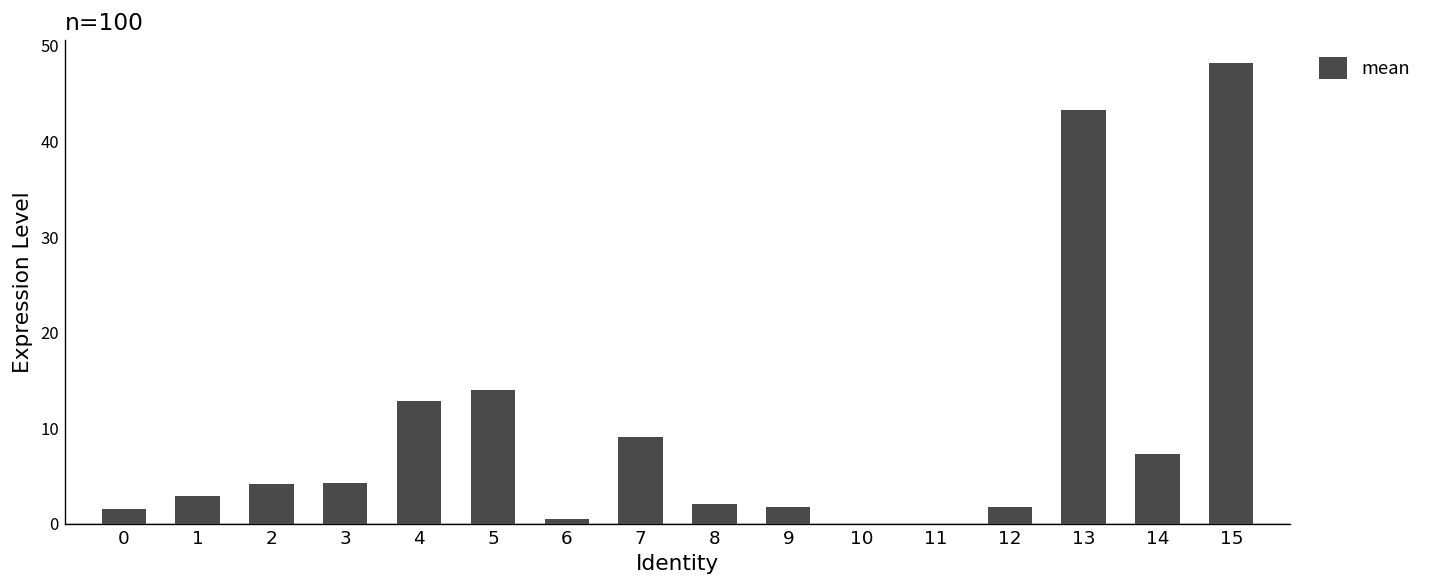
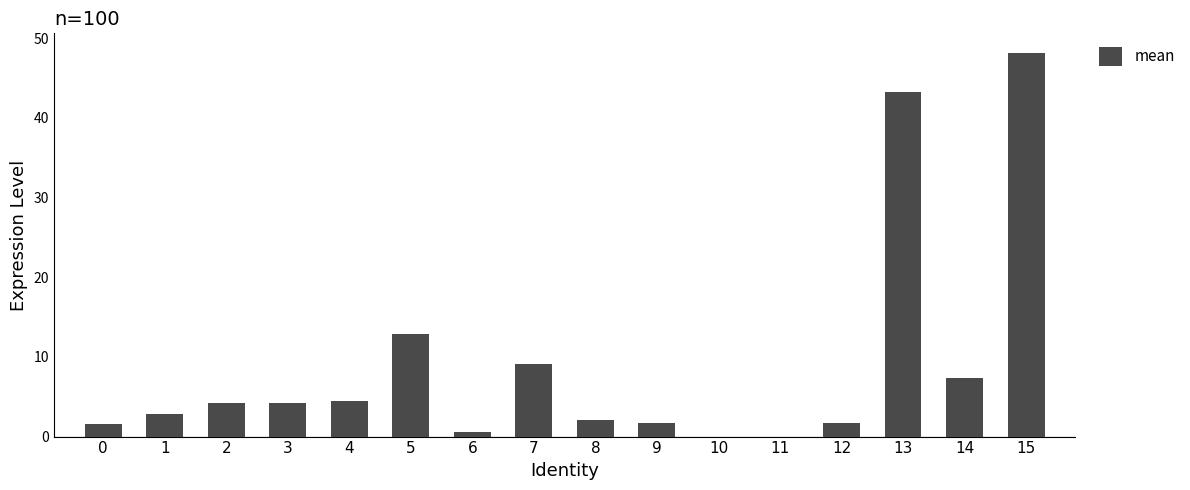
  {
    "0": 2,
    "1": 3,
    "2": 4,
    "3": 4,
-   "4": 13,
-   "5": 14,
+   "4": 4,
+   "5": 13,
    "6": 1,
    "7": 9,
    "8": 2,
    "9": 2,
    "12": 2,
    "13": 43,
    "14": 7,
    "15": 48
  }
